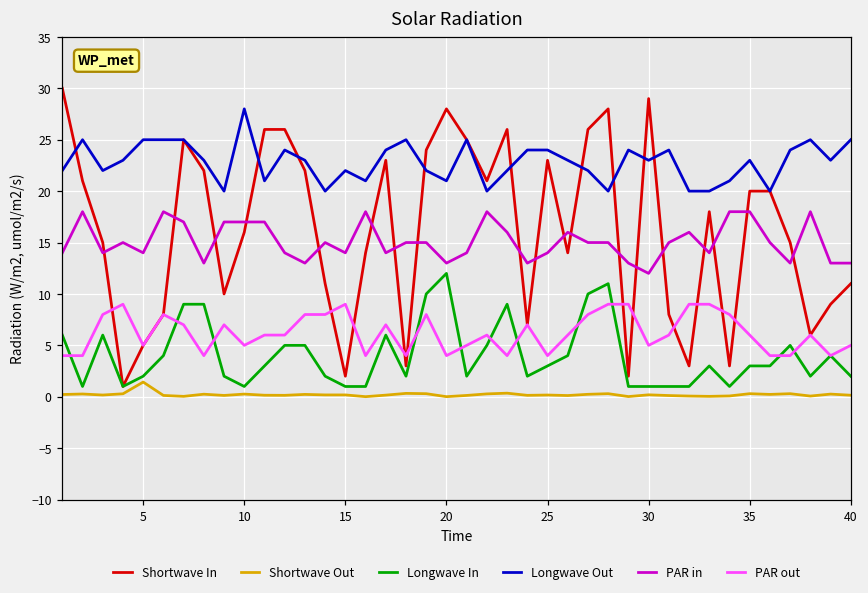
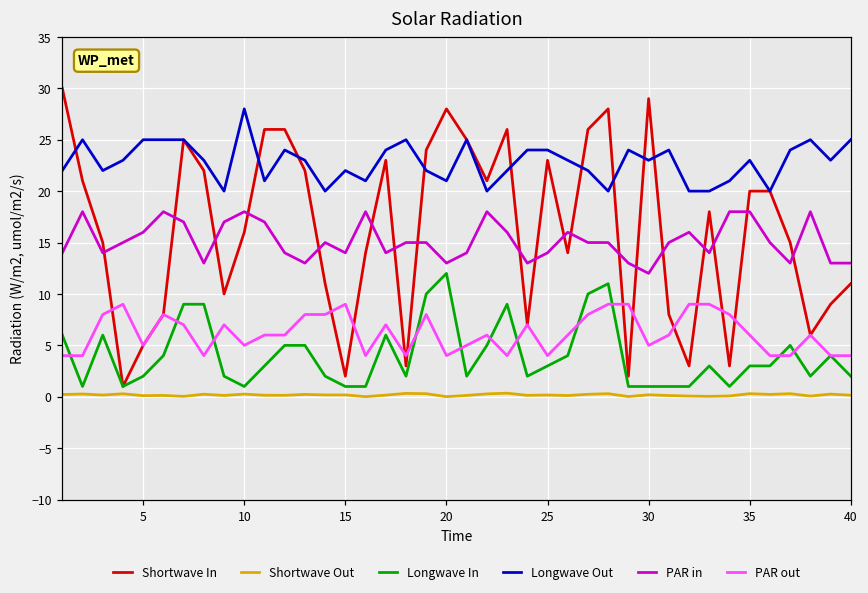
  {
    "Shortwave In": {
      "10": 16,
      "15": 2,
      "20": 28,
      "25": 23,
      "30": 29,
      "35": 20,
      "40": 11
    },
    "Shortwave Out": {
-     "5": 1,
+     "5": 0,
      "10": 0,
      "15": 0,
      "20": 0,
      "25": 0,
      "30": 0,
      "35": 0,
      "40": 0
    },
    "Longwave In": {
      "5": 2,
      "10": 1,
      "15": 1,
      "20": 12,
      "25": 3,
      "30": 1,
      "35": 3,
      "40": 2
    },
    "Longwave Out": {
      "5": 25,
      "10": 28,
      "15": 22,
      "20": 21,
      "25": 24,
      "30": 23,
      "35": 23,
      "40": 25
    },
    "PAR in": {
-     "5": 14,
-     "10": 17,
+     "5": 16,
+     "10": 18,
      "15": 14,
      "20": 13,
      "25": 14,
      "30": 12,
      "35": 18,
      "40": 13
    },
    "PAR out": {
      "10": 5,
      "15": 9,
      "20": 4,
      "25": 4,
      "30": 5,
      "35": 6,
-     "40": 5
+     "40": 4
    }
  }
